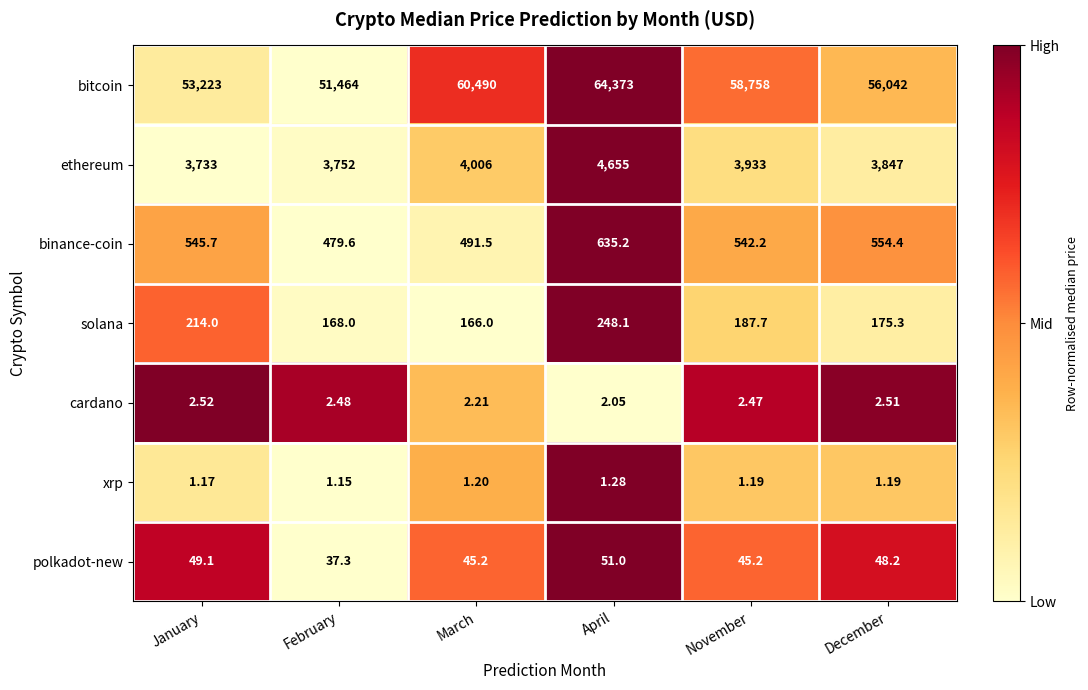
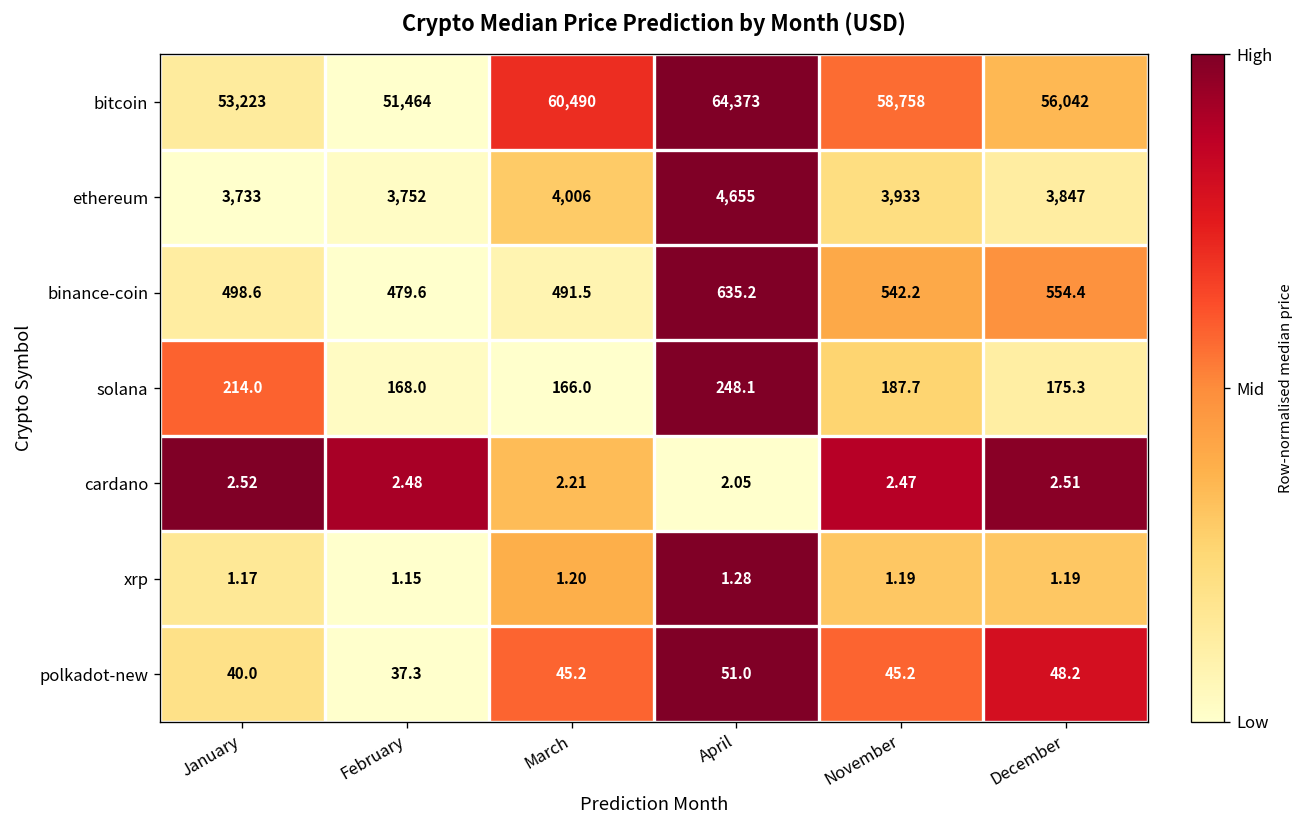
  {
    "bitcoin": {
      "January": "53,223",
      "February": "51,464",
      "March": "60,490",
      "April": "64,373",
      "November": "58,758",
      "December": "56,042"
    },
    "ethereum": {
      "January": "3,733",
      "February": "3,752",
      "March": "4,006",
      "April": "4,655",
      "November": "3,933",
      "December": "3,847"
    },
    "binance-coin": {
-     "January": "545.7",
+     "January": "498.6",
      "February": "479.6",
      "March": "491.5",
      "April": "635.2",
      "November": "542.2",
      "December": "554.4"
    },
    "solana": {
      "January": "214.0",
      "February": "168.0",
      "March": "166.0",
      "April": "248.1",
      "November": "187.7",
      "December": "175.3"
    },
    "cardano": {
      "January": "2.52",
      "February": "2.48",
      "March": "2.21",
      "April": "2.05",
      "November": "2.47",
      "December": "2.51"
    },
    "xrp": {
      "January": "1.17",
      "February": "1.15",
      "March": "1.20",
      "April": "1.28",
      "November": "1.19",
      "December": "1.19"
    },
    "polkadot-new": {
-     "January": "49.1",
+     "January": "40.0",
      "February": "37.3",
      "March": "45.2",
      "April": "51.0",
      "November": "45.2",
      "December": "48.2"
    }
  }
